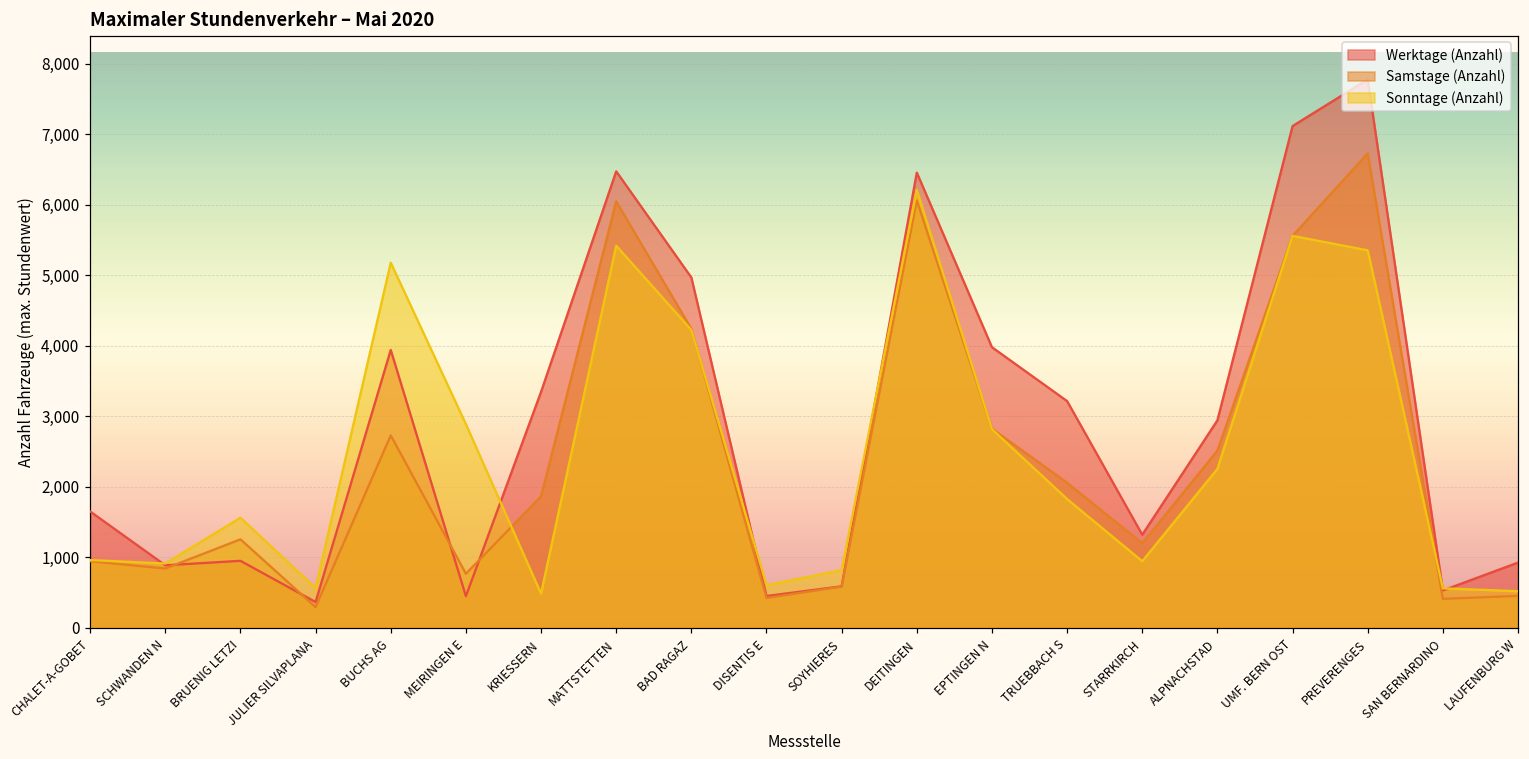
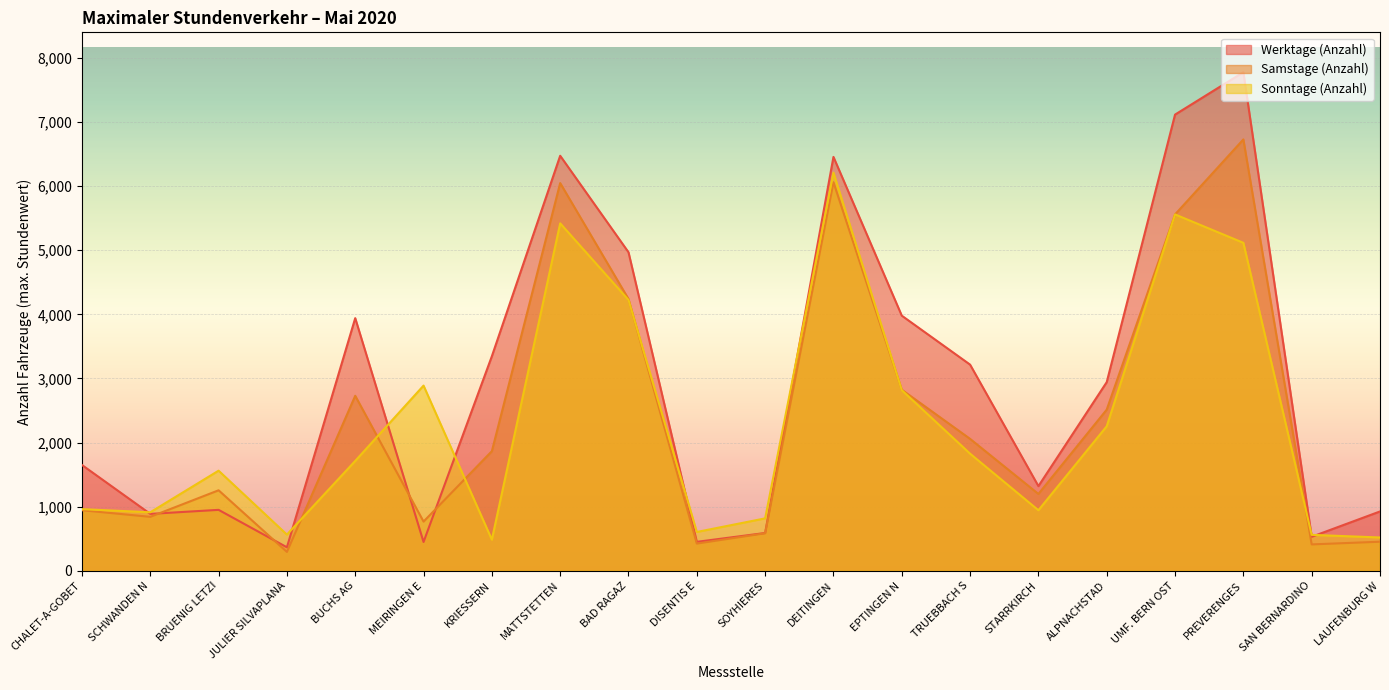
  {
    "Sonntage (Anzahl)": {
      "BRUENIG LETZI": "1,600",
      "JULIER SILVAPLANA": "600",
-     "BUCHS AG": "5,200",
+     "BUCHS AG": "1,700",
      "MEIRINGEN E": "2,900",
      "KRIESSERN": "500",
      "MATTSTETTEN": "5,400",
      "DISENTIS E": "600",
      "SOYHIERES": "800",
      "DEITINGEN": "6,200",
      "TRUEBBACH S": "1,800",
      "STARRKIRCH": "900",
      "ALPNACHSTAD": "2,300",
-     "PREVERENGES": "5,400",
+     "PREVERENGES": "5,100",
      "LAUFENBURG W": "500"
    }
  }
